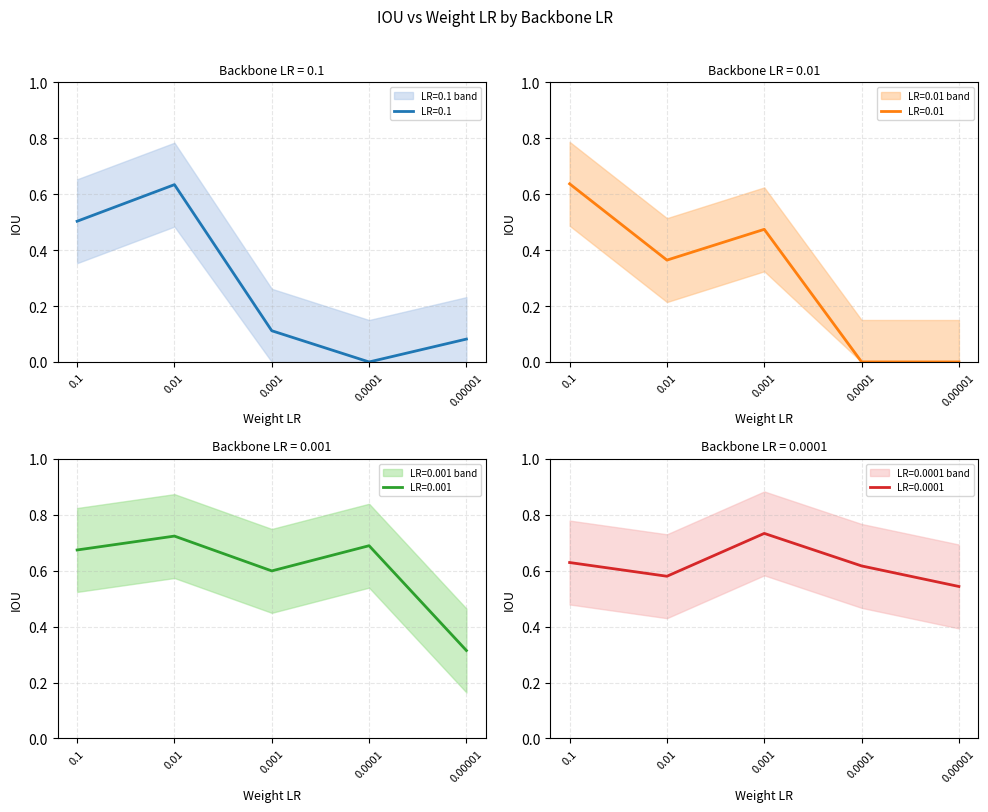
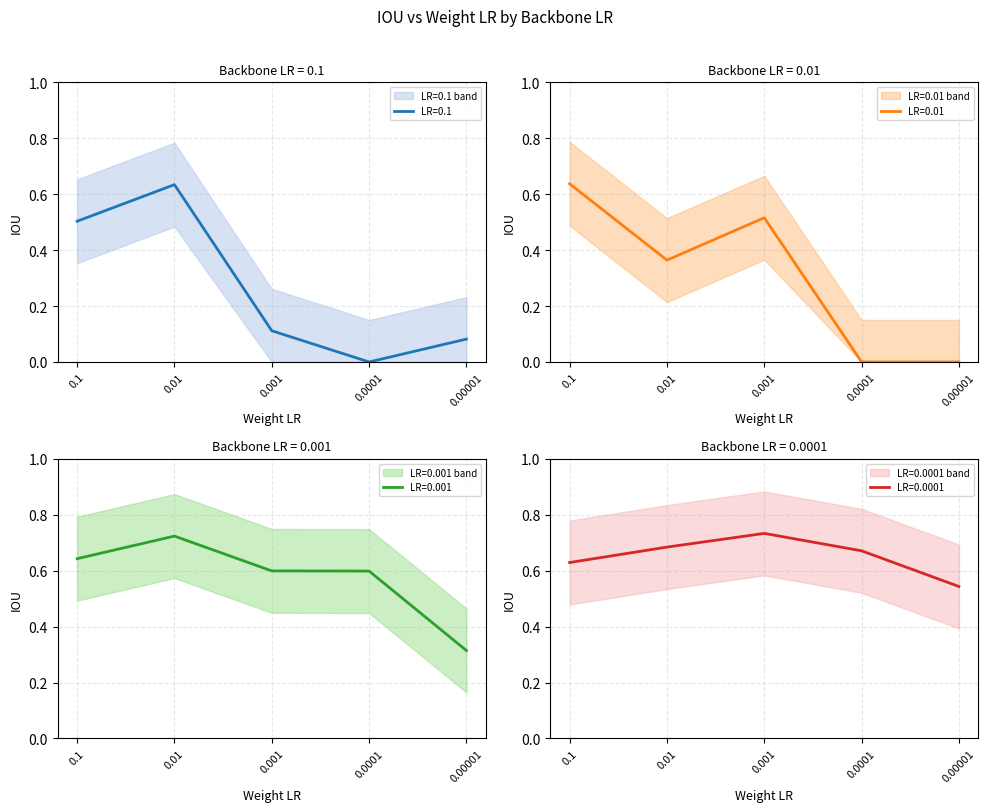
  {
    "Backbone LR = 0.1": {
      "LR=0.1": {
        "0.1": 0.50,
        "0.01": 0.63,
        "0.001": 0.11,
        "0.0001": 0.00,
        "0.00001": 0.08
      },
      "LR=0.1 band": {
        "0.001": 0.26,
        "0.0001": 0.15,
        "0.00001": 0.23
      }
    },
    "Backbone LR = 0.01": {
      "LR=0.01": {
        "0.1": 0.64,
        "0.01": 0.36,
-       "0.001": 0.47,
+       "0.001": 0.52,
        "0.0001": 0.00,
        "0.00001": 0.00
      },
      "LR=0.01 band": {
        "0.0001": 0.15,
        "0.00001": 0.15
      }
    },
    "Backbone LR = 0.001": {
      "LR=0.001": {
-       "0.1": 0.67,
+       "0.1": 0.64,
        "0.01": 0.72,
        "0.001": 0.60,
-       "0.0001": 0.69,
+       "0.0001": 0.60,
        "0.00001": 0.31
      }
    },
    "Backbone LR = 0.0001": {
      "LR=0.0001": {
        "0.1": 0.63,
-       "0.01": 0.58,
+       "0.01": 0.68,
        "0.001": 0.73,
-       "0.0001": 0.62,
+       "0.0001": 0.67,
        "0.00001": 0.54
      }
    }
  }
